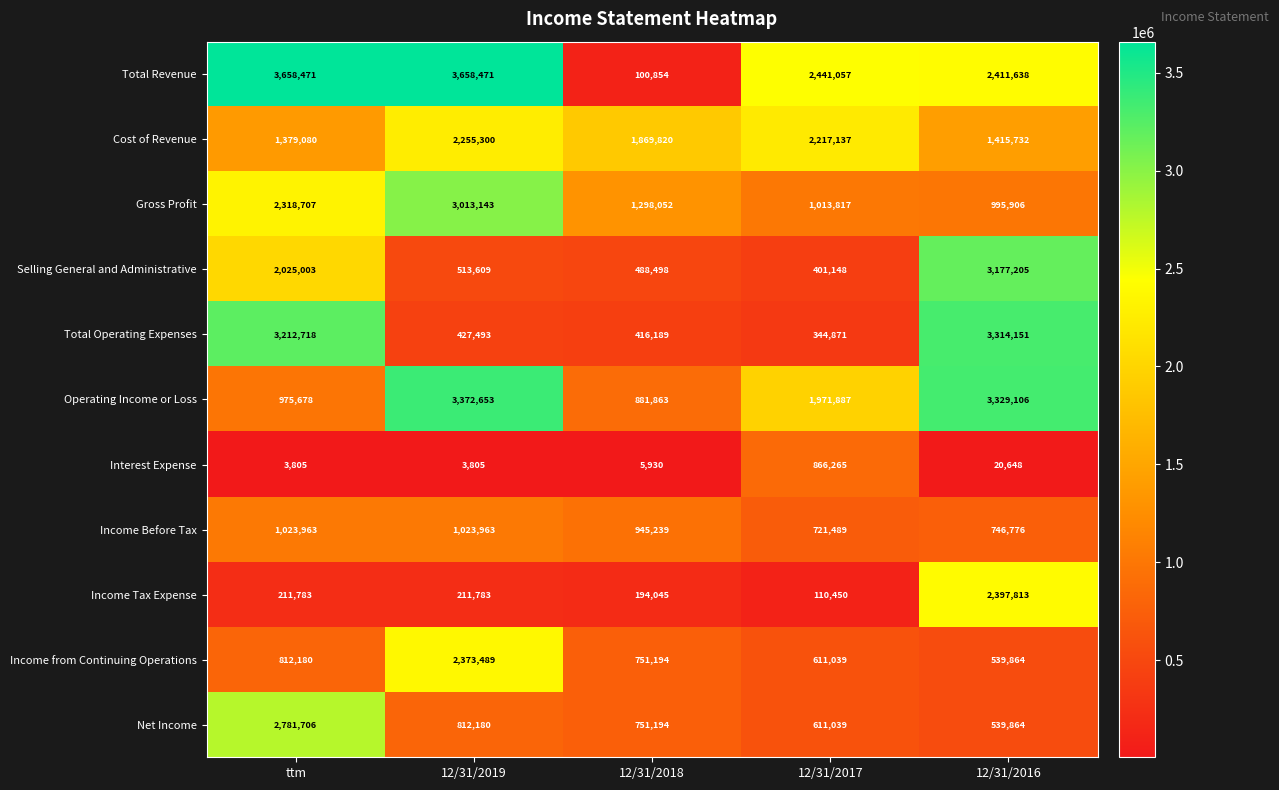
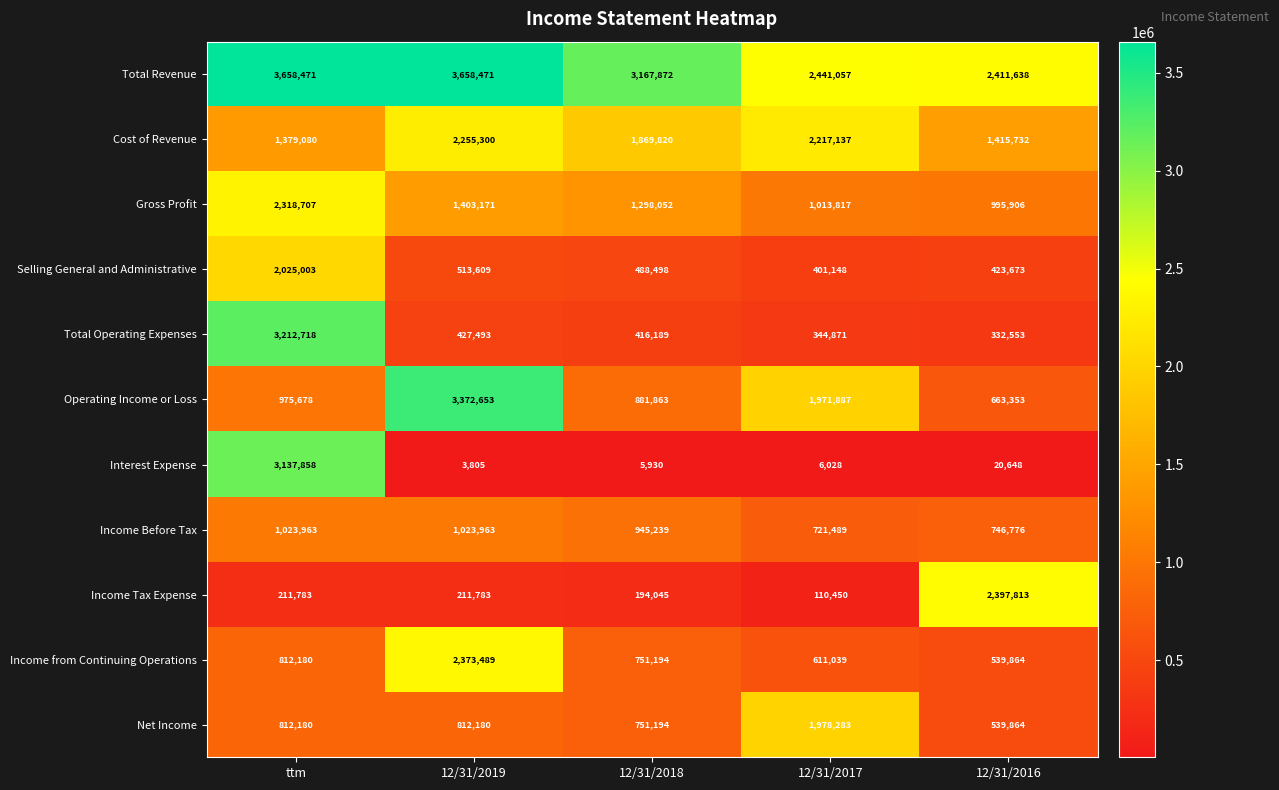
  {
    "Total Revenue": {
      "ttm": "3,658,471",
      "12/31/2019": "3,658,471",
-     "12/31/2018": "100,854",
+     "12/31/2018": "3,167,872",
      "12/31/2017": "2,441,057",
      "12/31/2016": "2,411,638"
    },
    "Cost of Revenue": {
      "ttm": "1,379,080",
      "12/31/2019": "2,255,300",
      "12/31/2018": "1,869,820",
      "12/31/2017": "2,217,137",
      "12/31/2016": "1,415,732"
    },
    "Gross Profit": {
      "ttm": "2,318,707",
-     "12/31/2019": "3,013,143",
+     "12/31/2019": "1,403,171",
      "12/31/2018": "1,298,052",
      "12/31/2017": "1,013,817",
      "12/31/2016": "995,906"
    },
    "Selling General and Administrative": {
      "ttm": "2,025,003",
      "12/31/2019": "513,609",
      "12/31/2018": "488,498",
      "12/31/2017": "401,148",
-     "12/31/2016": "3,177,205"
+     "12/31/2016": "423,673"
    },
    "Total Operating Expenses": {
      "ttm": "3,212,718",
      "12/31/2019": "427,493",
      "12/31/2018": "416,189",
      "12/31/2017": "344,871",
-     "12/31/2016": "3,314,151"
+     "12/31/2016": "332,553"
    },
    "Operating Income or Loss": {
      "ttm": "975,678",
      "12/31/2019": "3,372,653",
      "12/31/2018": "881,863",
      "12/31/2017": "1,971,887",
-     "12/31/2016": "3,329,106"
+     "12/31/2016": "663,353"
    },
    "Interest Expense": {
-     "ttm": "3,805",
+     "ttm": "3,137,858",
      "12/31/2019": "3,805",
      "12/31/2018": "5,930",
-     "12/31/2017": "866,265",
+     "12/31/2017": "6,028",
      "12/31/2016": "20,648"
    },
    "Income Before Tax": {
      "ttm": "1,023,963",
      "12/31/2019": "1,023,963",
      "12/31/2018": "945,239",
      "12/31/2017": "721,489",
      "12/31/2016": "746,776"
    },
    "Income Tax Expense": {
      "ttm": "211,783",
      "12/31/2019": "211,783",
      "12/31/2018": "194,045",
      "12/31/2017": "110,450",
      "12/31/2016": "2,397,813"
    },
    "Income from Continuing Operations": {
      "ttm": "812,180",
      "12/31/2019": "2,373,489",
      "12/31/2018": "751,194",
      "12/31/2017": "611,039",
      "12/31/2016": "539,864"
    },
    "Net Income": {
-     "ttm": "2,781,706",
+     "ttm": "812,180",
      "12/31/2019": "812,180",
      "12/31/2018": "751,194",
-     "12/31/2017": "611,039",
+     "12/31/2017": "1,978,283",
      "12/31/2016": "539,864"
    }
  }
